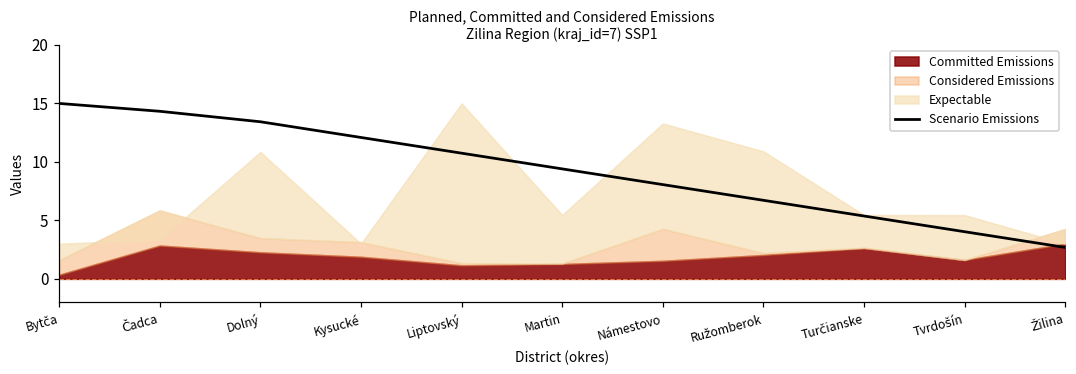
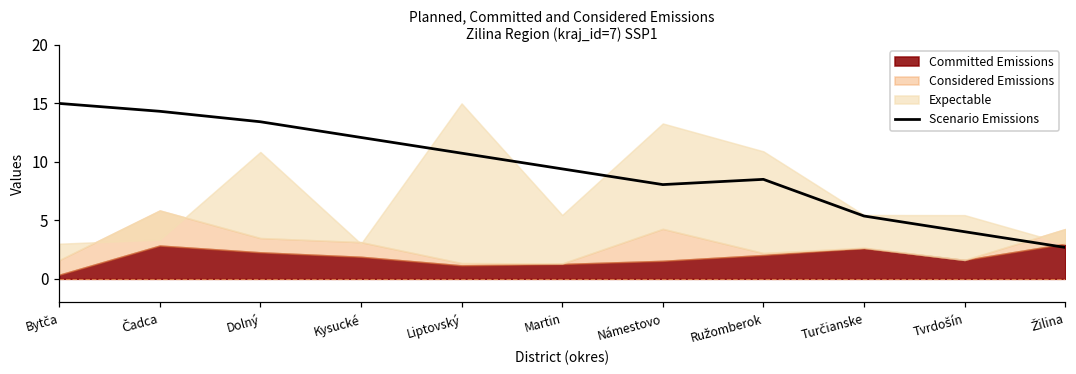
  {
    "Scenario Emissions": {
      "Bytča": 15.0,
      "Čadca": 14.3,
      "Dolný": 13.4,
      "Kysucké": 12.1,
      "Liptovský": 10.7,
      "Martin": 9.4,
      "Námestovo": 8.1,
-     "Ružomberok": 6.7,
+     "Ružomberok": 8.5,
      "Tvrdošín": 4.0,
      "Žilina": 2.7
    },
    "Committed Emissions": {
      "Bytča": 0.3,
      "Čadca": 2.8,
      "Dolný": 2.3,
      "Kysucké": 1.9,
      "Námestovo": 1.5,
      "Žilina": 3.0
    }
  }
